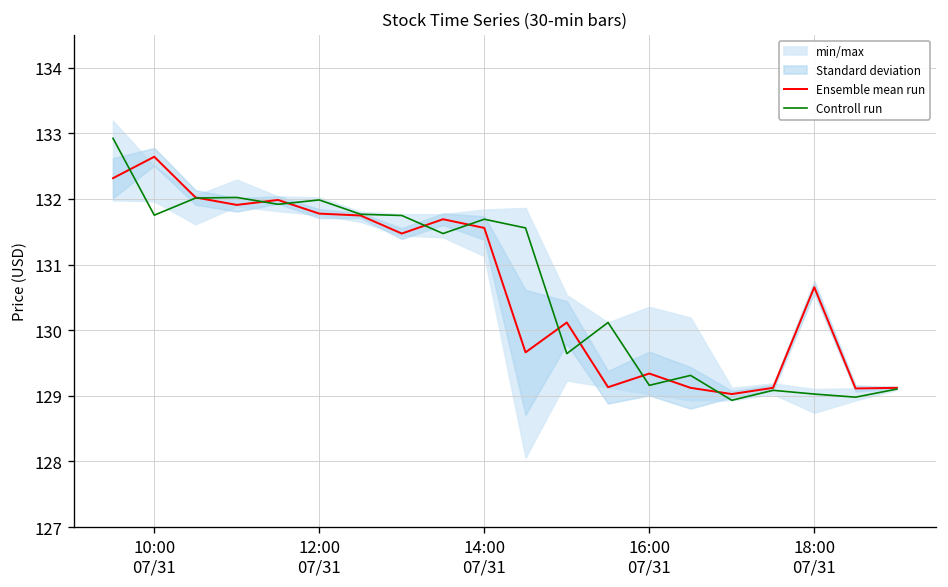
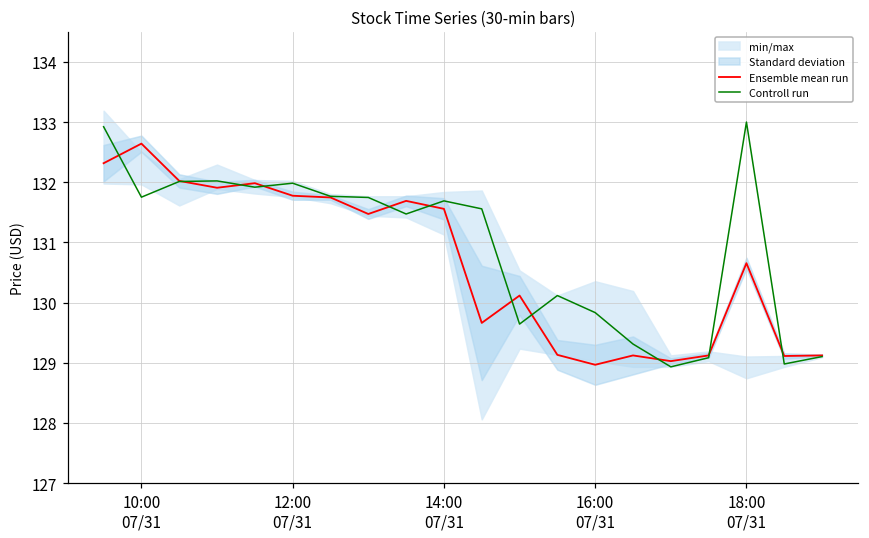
  {
    "Ensemble mean run": {
      "10:00 07/31": 132.6,
      "12:00 07/31": 131.8,
      "14:00 07/31": 131.6,
-     "16:00 07/31": 129.3,
+     "16:00 07/31": 129.0,
      "18:00 07/31": 130.7
    },
    "Controll run": {
      "10:00 07/31": 131.8,
-     "16:00 07/31": 129.2,
-     "18:00 07/31": 129.0
+     "16:00 07/31": 129.8,
+     "18:00 07/31": 133.0
    }
  }
